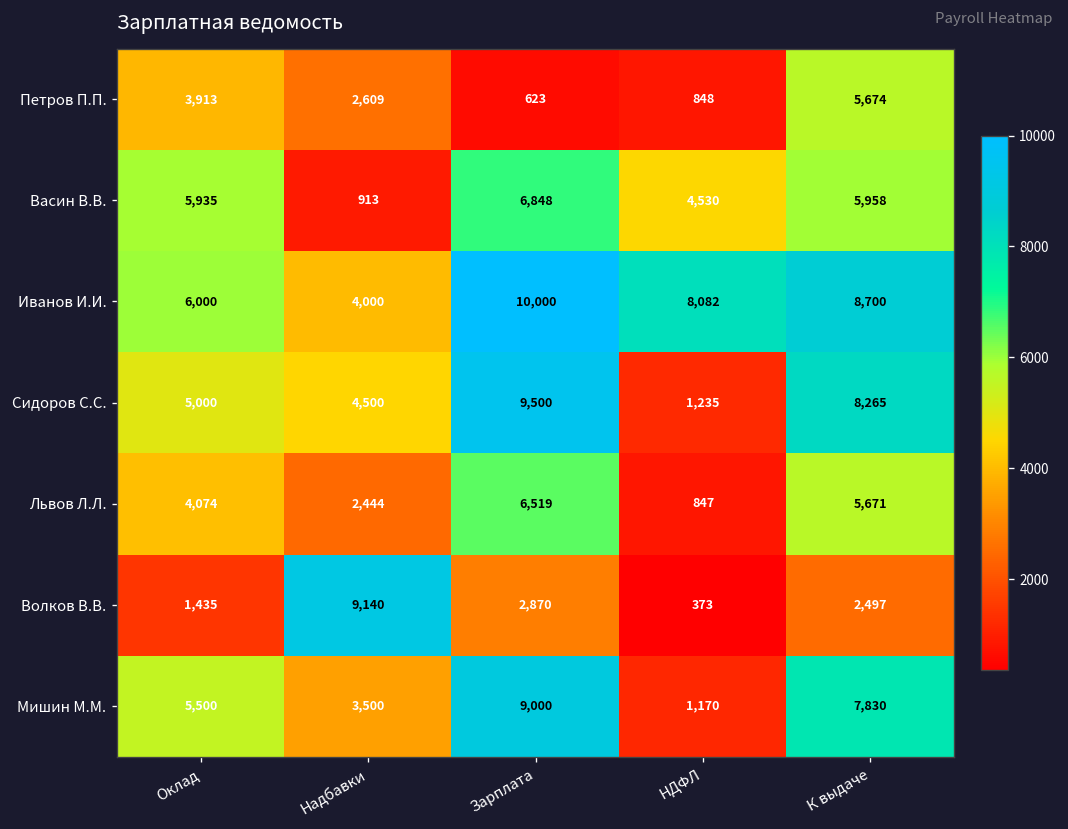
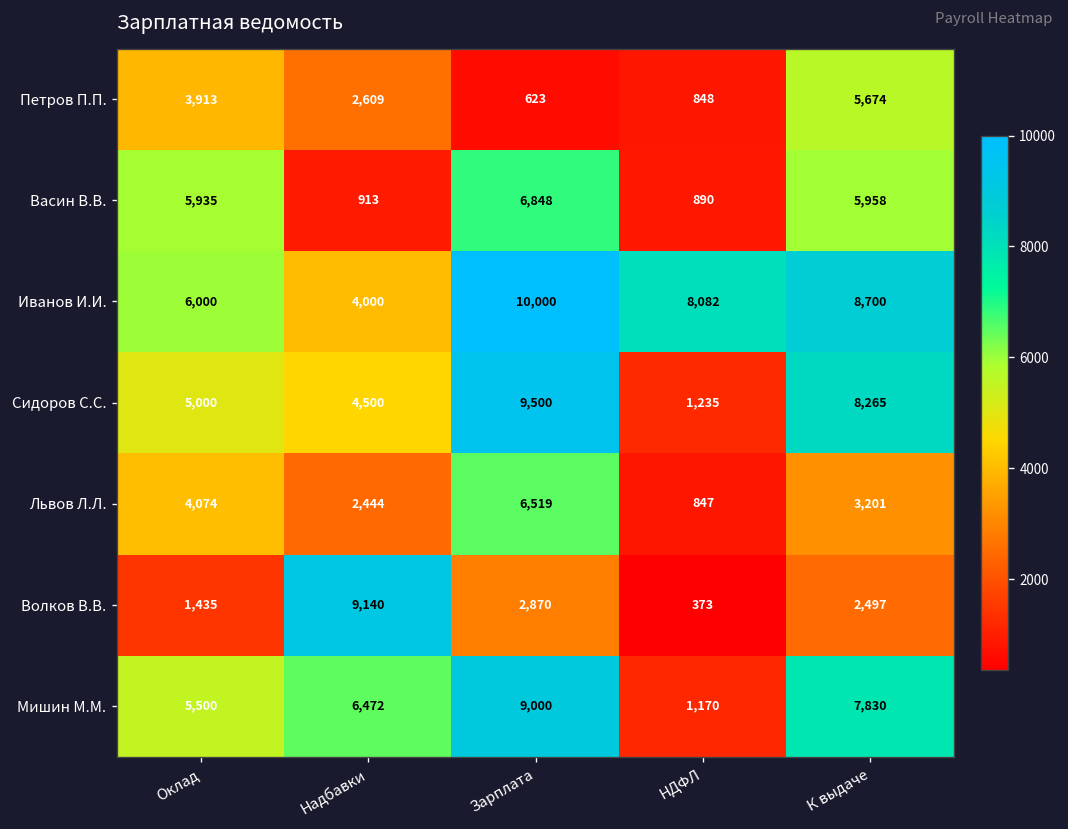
  {
    "Петров П.П.": {
      "Оклад": "3,913",
      "Надбавки": "2,609",
      "Зарплата": "623",
      "НДФЛ": "848",
      "К выдаче": "5,674"
    },
    "Васин В.В.": {
      "Оклад": "5,935",
      "Надбавки": "913",
      "Зарплата": "6,848",
-     "НДФЛ": "4,530",
+     "НДФЛ": "890",
      "К выдаче": "5,958"
    },
    "Иванов И.И.": {
      "Оклад": "6,000",
      "Надбавки": "4,000",
      "Зарплата": "10,000",
      "НДФЛ": "8,082",
      "К выдаче": "8,700"
    },
    "Сидоров С.С.": {
      "Оклад": "5,000",
      "Надбавки": "4,500",
      "Зарплата": "9,500",
      "НДФЛ": "1,235",
      "К выдаче": "8,265"
    },
    "Львов Л.Л.": {
      "Оклад": "4,074",
      "Надбавки": "2,444",
      "Зарплата": "6,519",
      "НДФЛ": "847",
-     "К выдаче": "5,671"
+     "К выдаче": "3,201"
    },
    "Волков В.В.": {
      "Оклад": "1,435",
      "Надбавки": "9,140",
      "Зарплата": "2,870",
      "НДФЛ": "373",
      "К выдаче": "2,497"
    },
    "Мишин М.М.": {
      "Оклад": "5,500",
-     "Надбавки": "3,500",
+     "Надбавки": "6,472",
      "Зарплата": "9,000",
      "НДФЛ": "1,170",
      "К выдаче": "7,830"
    }
  }
